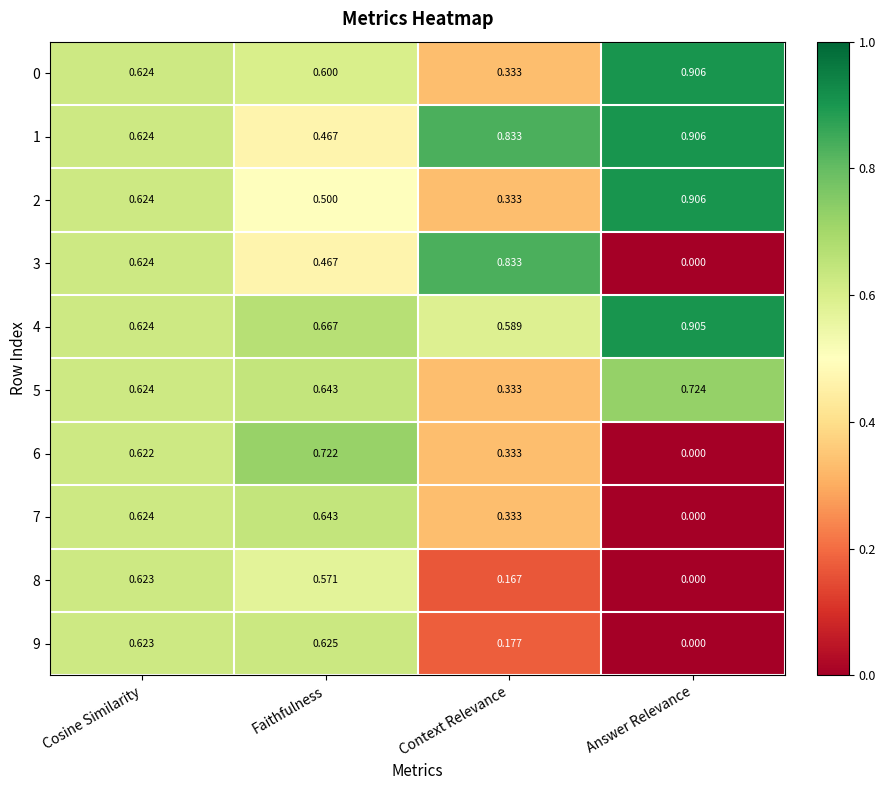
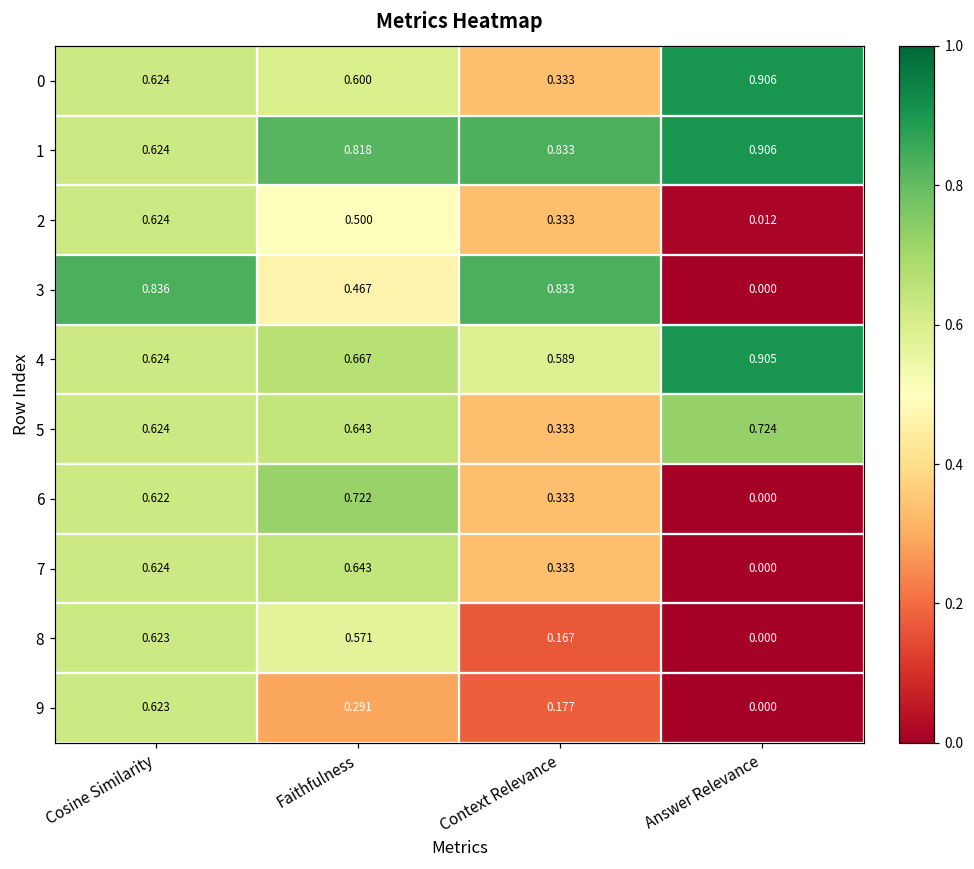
  {
    "0": {
      "Cosine Similarity": 0.624,
      "Faithfulness": 0.600,
      "Context Relevance": 0.333,
      "Answer Relevance": 0.906
    },
    "1": {
      "Cosine Similarity": 0.624,
-     "Faithfulness": 0.467,
+     "Faithfulness": 0.818,
      "Context Relevance": 0.833,
      "Answer Relevance": 0.906
    },
    "2": {
      "Cosine Similarity": 0.624,
      "Faithfulness": 0.500,
      "Context Relevance": 0.333,
-     "Answer Relevance": 0.906
+     "Answer Relevance": 0.012
    },
    "3": {
-     "Cosine Similarity": 0.624,
+     "Cosine Similarity": 0.836,
      "Faithfulness": 0.467,
      "Context Relevance": 0.833,
      "Answer Relevance": 0.000
    },
    "4": {
      "Cosine Similarity": 0.624,
      "Faithfulness": 0.667,
      "Context Relevance": 0.589,
      "Answer Relevance": 0.905
    },
    "5": {
      "Cosine Similarity": 0.624,
      "Faithfulness": 0.643,
      "Context Relevance": 0.333,
      "Answer Relevance": 0.724
    },
    "6": {
      "Cosine Similarity": 0.622,
      "Faithfulness": 0.722,
      "Context Relevance": 0.333,
      "Answer Relevance": 0.000
    },
    "7": {
      "Cosine Similarity": 0.624,
      "Faithfulness": 0.643,
      "Context Relevance": 0.333,
      "Answer Relevance": 0.000
    },
    "8": {
      "Cosine Similarity": 0.623,
      "Faithfulness": 0.571,
      "Context Relevance": 0.167,
      "Answer Relevance": 0.000
    },
    "9": {
      "Cosine Similarity": 0.623,
-     "Faithfulness": 0.625,
+     "Faithfulness": 0.291,
      "Context Relevance": 0.177,
      "Answer Relevance": 0.000
    }
  }
